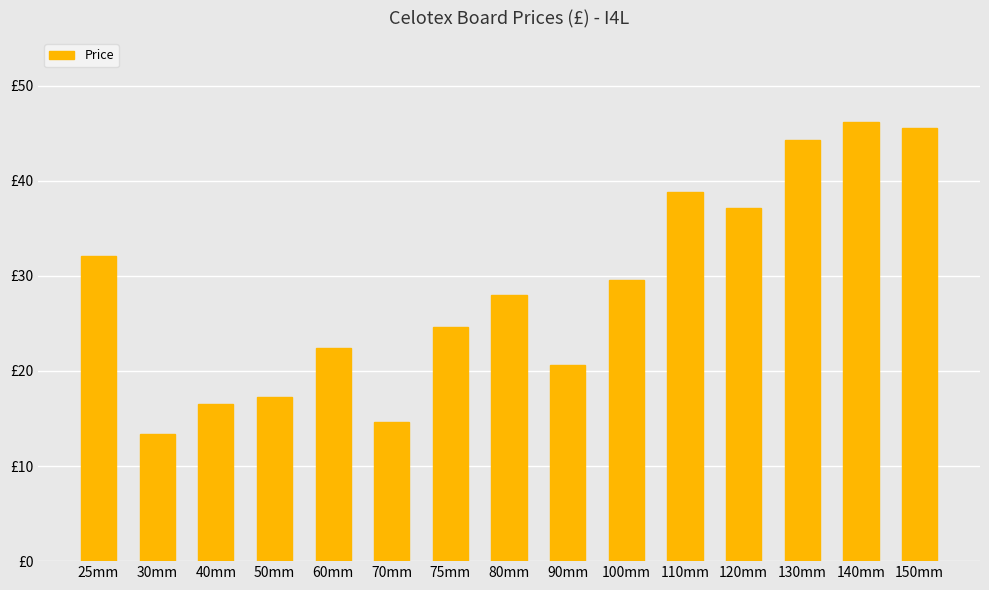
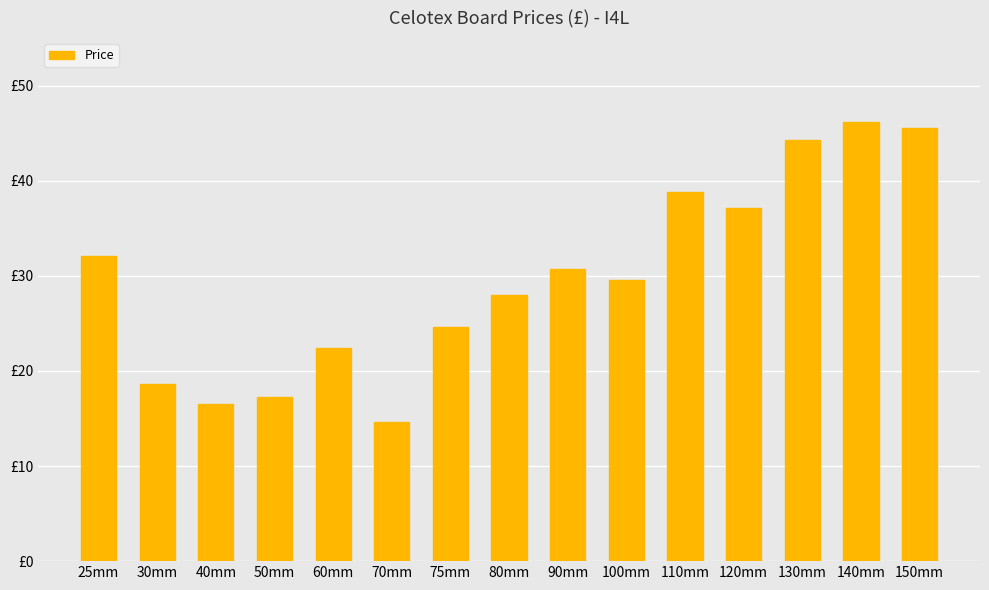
  {
    "25mm": "£32",
-   "30mm": "£13",
+   "30mm": "£19",
    "40mm": "£17",
    "50mm": "£17",
    "60mm": "£22",
    "70mm": "£15",
    "75mm": "£25",
    "80mm": "£28",
-   "90mm": "£21",
+   "90mm": "£31",
    "100mm": "£30",
    "110mm": "£39",
    "120mm": "£37",
    "130mm": "£44",
    "140mm": "£46",
    "150mm": "£46"
  }
